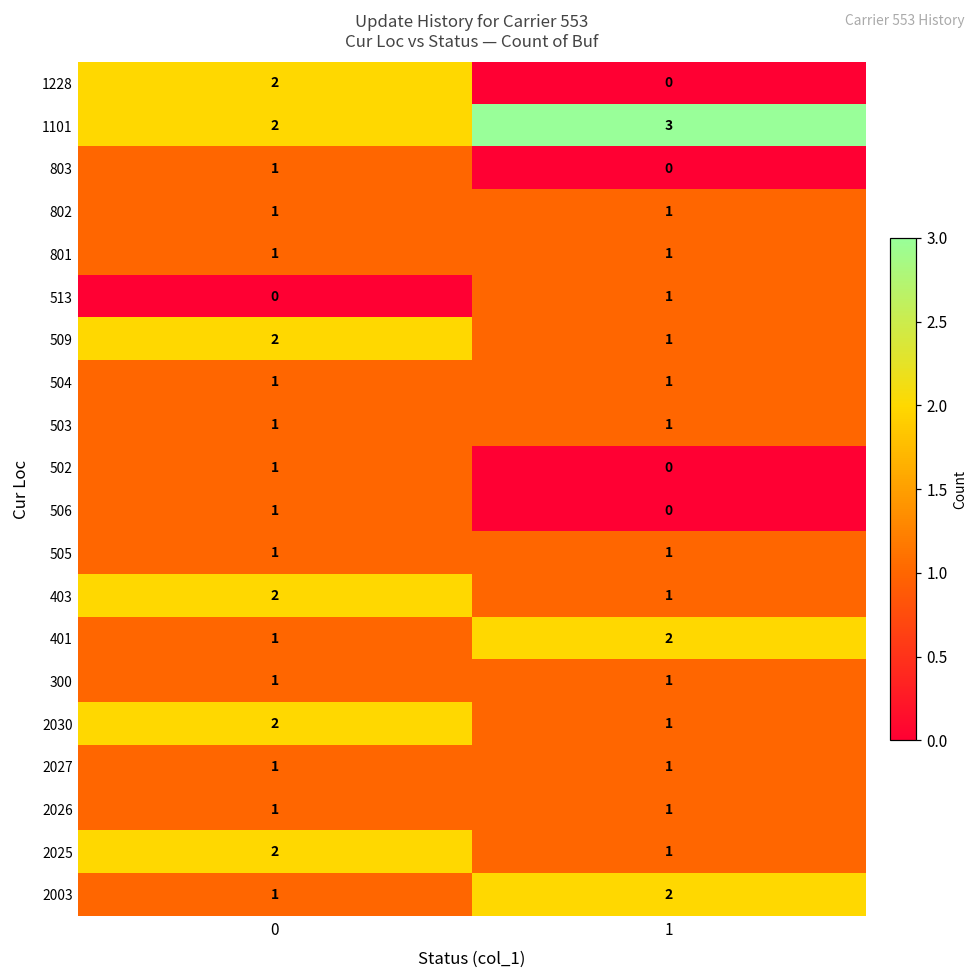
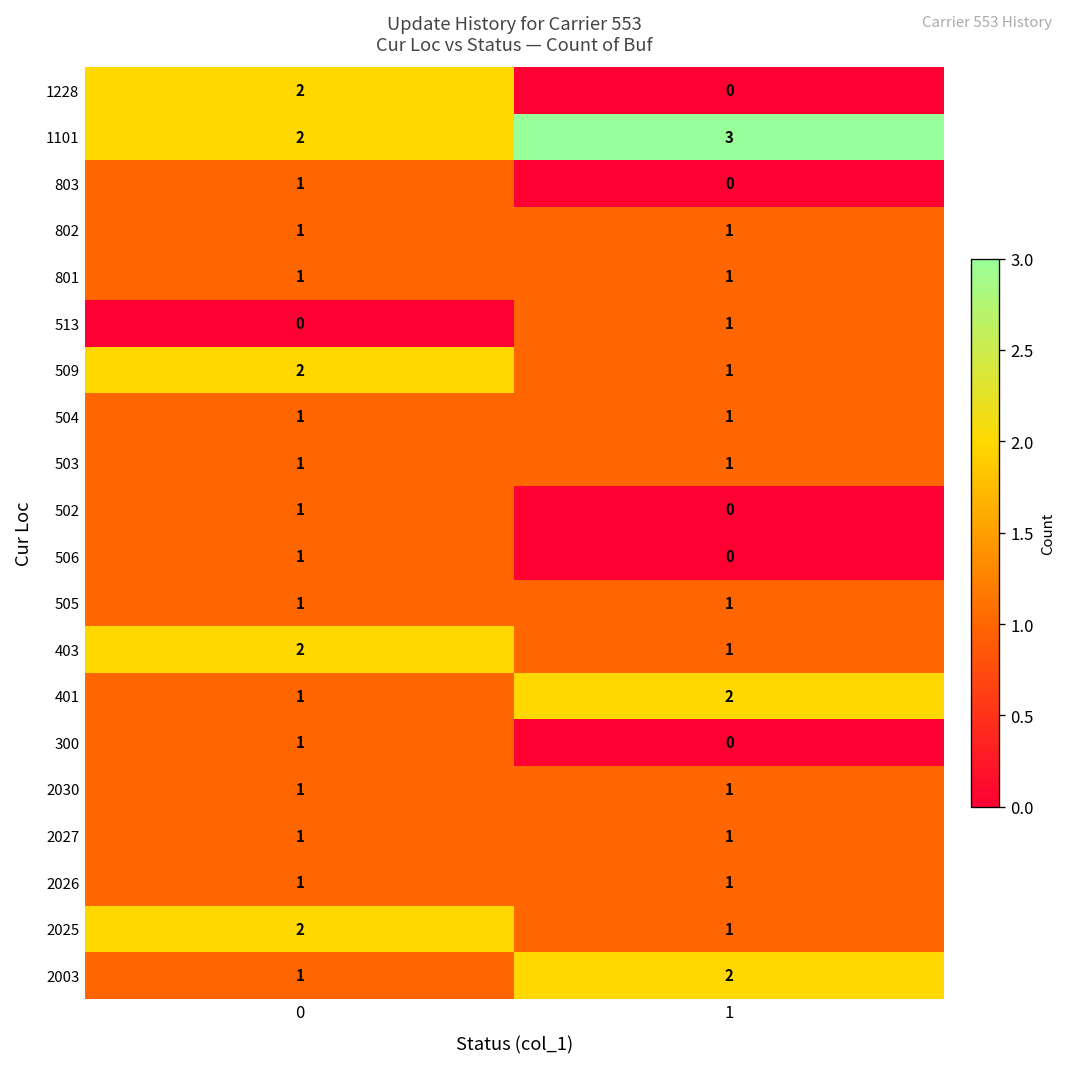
  {
    "1228": {
      "0": 2,
      "1": 0
    },
    "1101": {
      "0": 2,
      "1": 3
    },
    "803": {
      "0": 1,
      "1": 0
    },
    "802": {
      "0": 1,
      "1": 1
    },
    "801": {
      "0": 1,
      "1": 1
    },
    "513": {
      "0": 0,
      "1": 1
    },
    "509": {
      "0": 2,
      "1": 1
    },
    "504": {
      "0": 1,
      "1": 1
    },
    "503": {
      "0": 1,
      "1": 1
    },
    "502": {
      "0": 1,
      "1": 0
    },
    "506": {
      "0": 1,
      "1": 0
    },
    "505": {
      "0": 1,
      "1": 1
    },
    "403": {
      "0": 2,
      "1": 1
    },
    "401": {
      "0": 1,
      "1": 2
    },
    "300": {
      "0": 1,
-     "1": 1
+     "1": 0
    },
    "2030": {
-     "0": 2,
+     "0": 1,
      "1": 1
    },
    "2027": {
      "0": 1,
      "1": 1
    },
    "2026": {
      "0": 1,
      "1": 1
    },
    "2025": {
      "0": 2,
      "1": 1
    },
    "2003": {
      "0": 1,
      "1": 2
    }
  }
